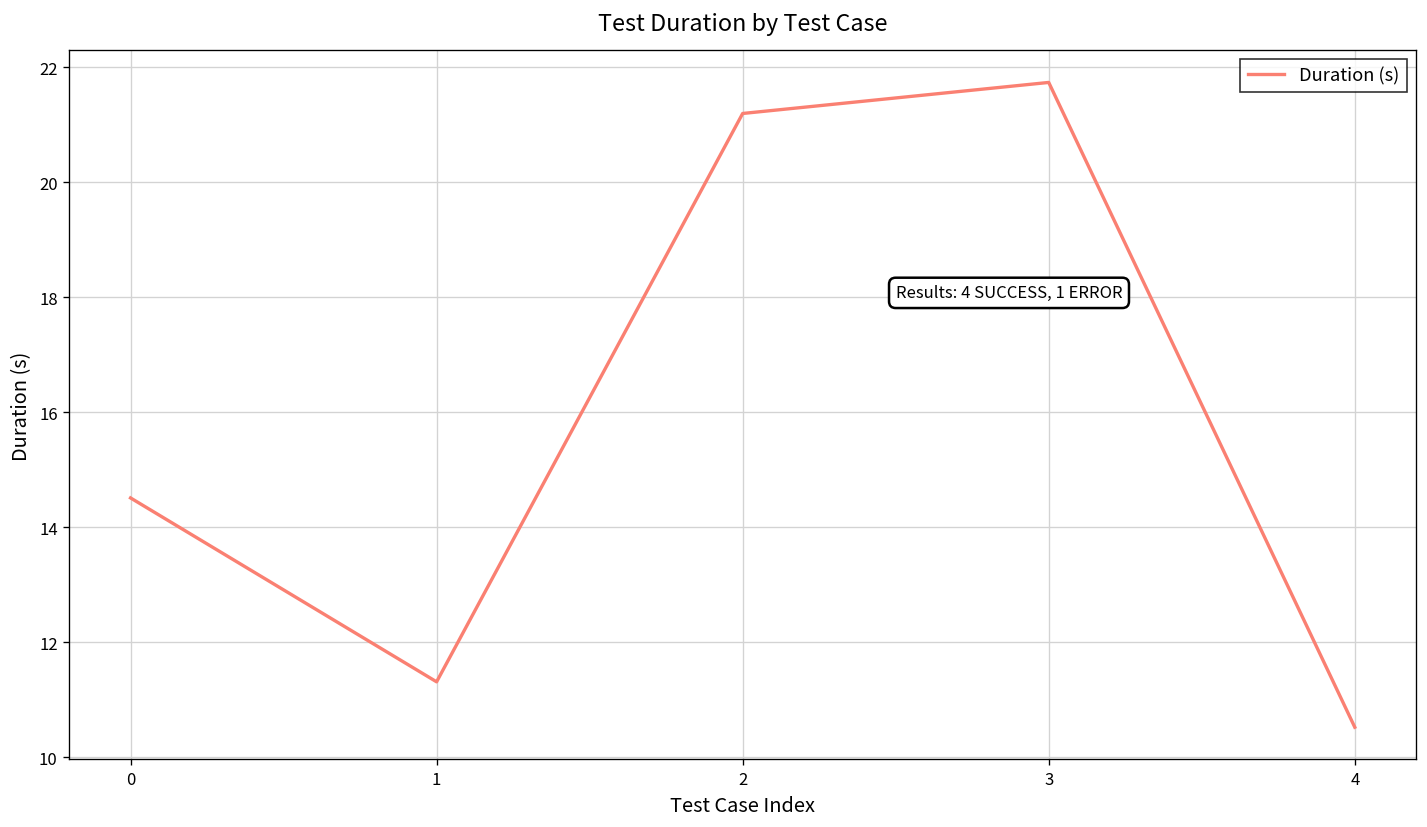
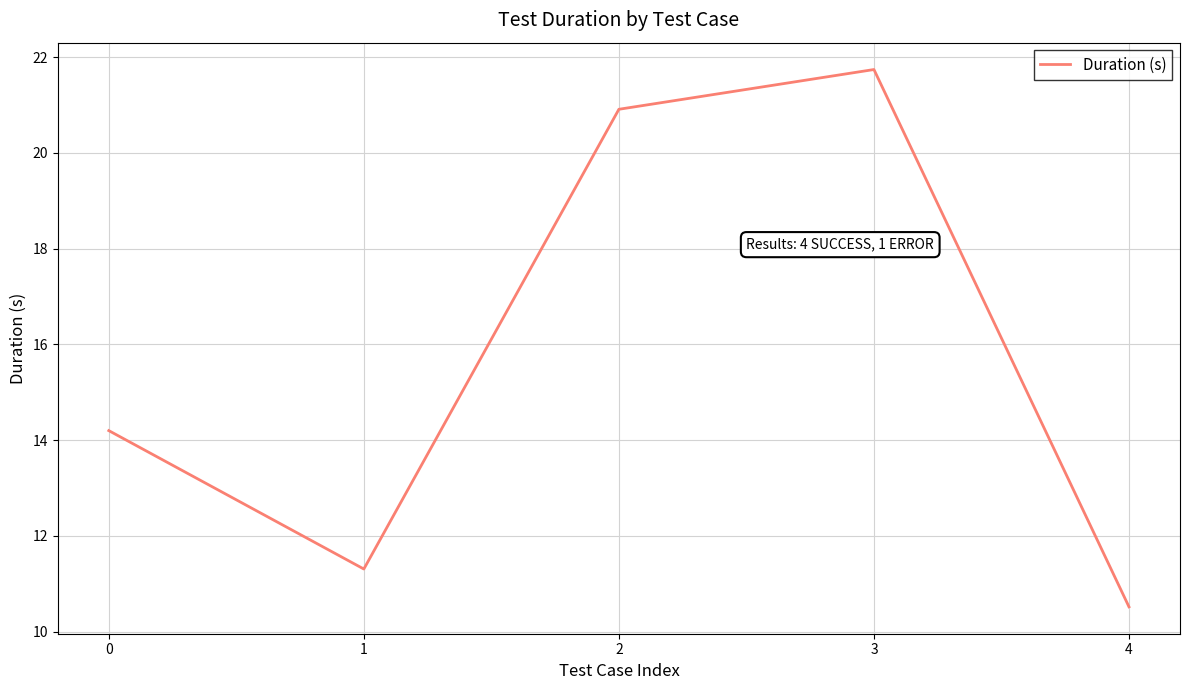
  {
-   "0": 14.5,
+   "0": 14.2,
    "1": 11.3,
-   "2": 21.2,
+   "2": 20.9,
    "3": 21.7,
    "4": 10.5
  }
